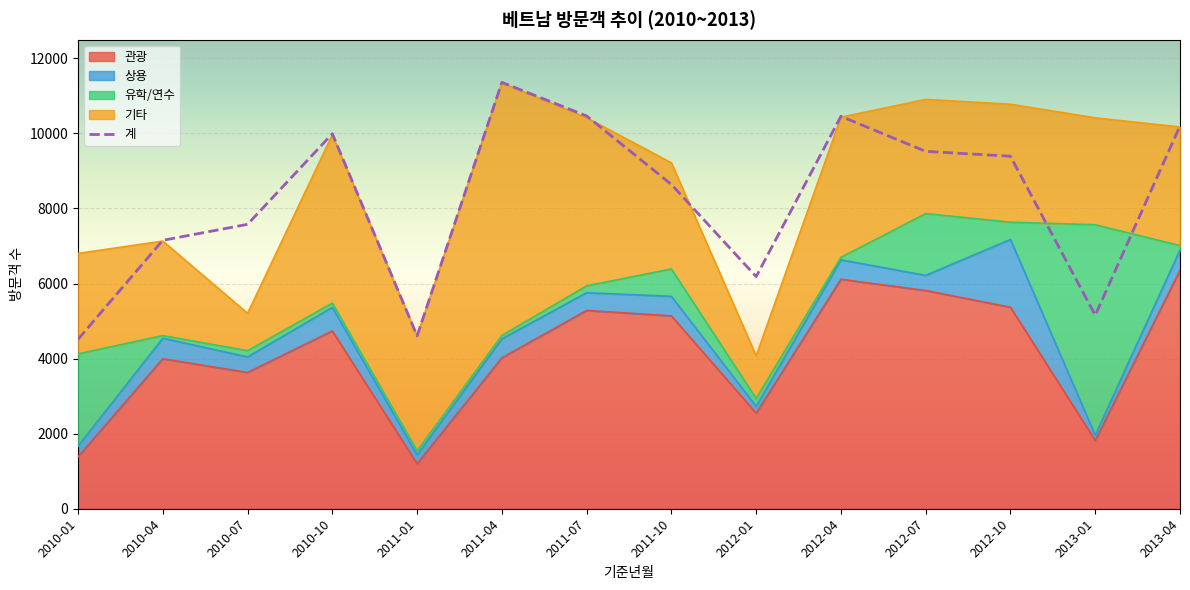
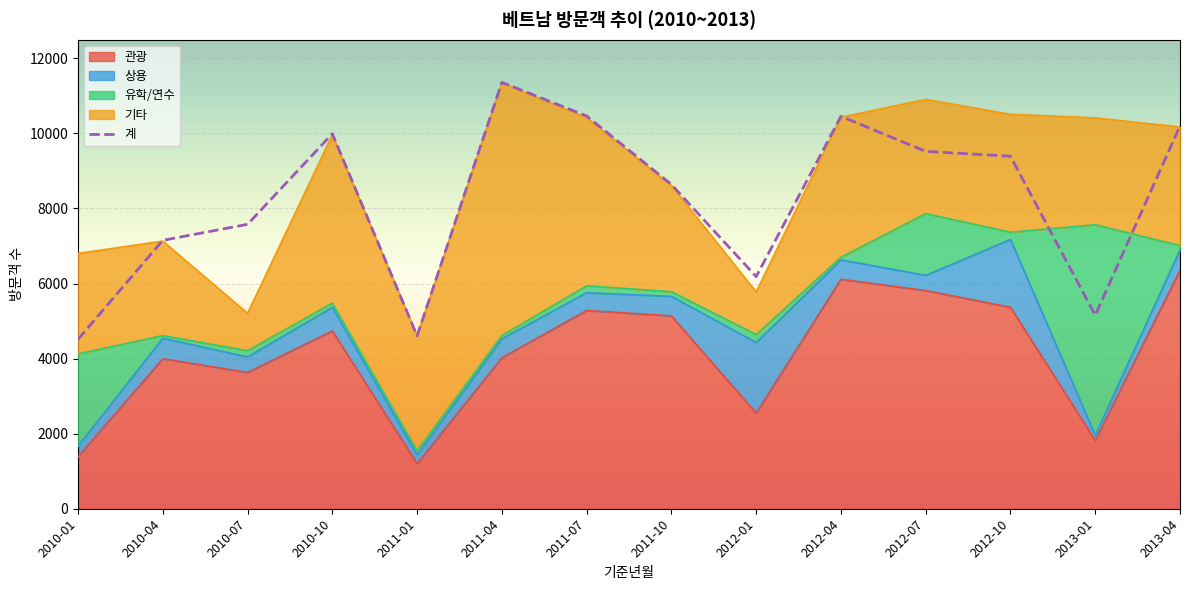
  {
    "관광": {
      "2010-01": 1400,
      "2010-04": 4000,
      "2010-07": 3600,
      "2010-10": 4700,
      "2011-01": 1200,
      "2011-04": 4000,
      "2011-07": 5300,
      "2011-10": 5100,
      "2012-01": 2500,
      "2012-04": 6100,
      "2012-07": 5800,
      "2012-10": 5400,
      "2013-01": 1800,
      "2013-04": 6400
    },
    "상용": {
      "2010-01": 300,
      "2010-04": 500,
      "2010-07": 400,
      "2010-10": 600,
      "2011-01": 200,
      "2011-04": 500,
      "2011-07": 500,
      "2011-10": 500,
-     "2012-01": 200,
+     "2012-01": 1900,
      "2012-07": 400,
      "2012-10": 1800,
      "2013-01": 100,
      "2013-04": 500
    },
    "유학/연수": {
      "2010-01": 2500,
      "2010-04": 100,
      "2010-07": 200,
      "2010-10": 100,
      "2011-01": 100,
      "2011-04": 100,
      "2011-07": 200,
-     "2011-10": 700,
+     "2011-10": 100,
      "2012-01": 200,
      "2012-07": 1600,
-     "2012-10": 500,
+     "2012-10": 200,
      "2013-01": 5600,
      "2013-04": 100
    },
    "기타": {
      "2010-01": 2700,
      "2010-07": 1000,
      "2012-01": 1100,
      "2012-07": 3000,
      "2012-10": 3100,
      "2013-01": 2800
    },
    "계": {
      "2010-01": 4500,
      "2010-07": 7600,
      "2012-01": 6200,
      "2012-07": 9500,
      "2012-10": 9400,
      "2013-01": 5200
    }
  }
